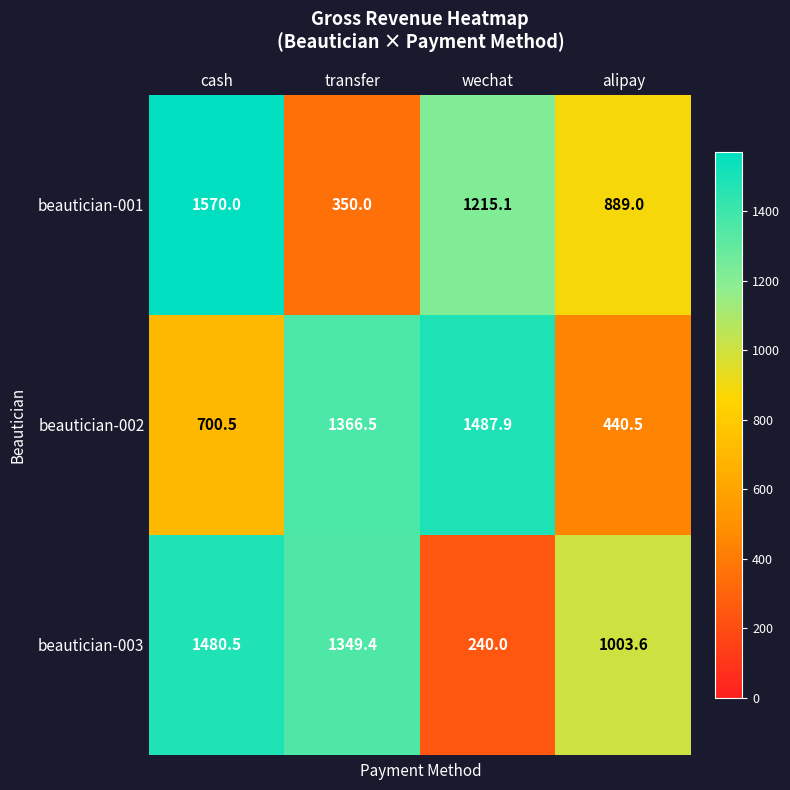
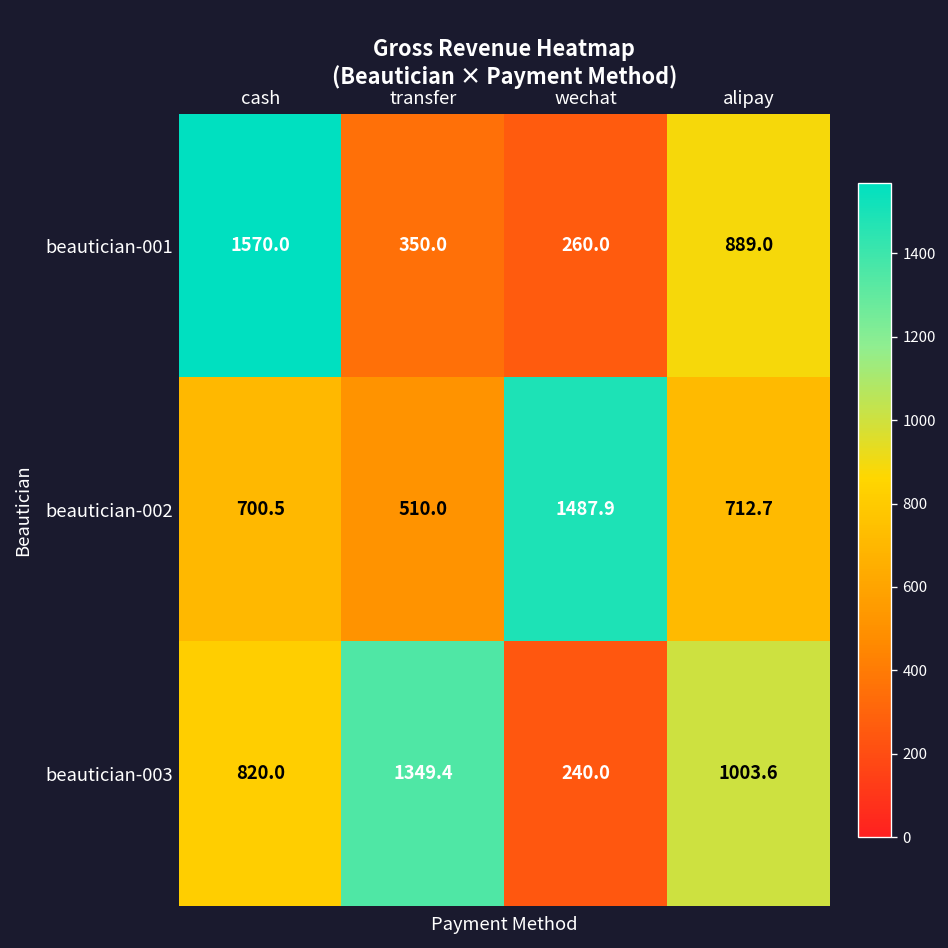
  {
    "beautician-001": {
      "cash": 1570.0,
      "transfer": 350.0,
-     "wechat": 1215.1,
+     "wechat": 260.0,
      "alipay": 889.0
    },
    "beautician-002": {
      "cash": 700.5,
-     "transfer": 1366.5,
+     "transfer": 510.0,
      "wechat": 1487.9,
-     "alipay": 440.5
+     "alipay": 712.7
    },
    "beautician-003": {
-     "cash": 1480.5,
+     "cash": 820.0,
      "transfer": 1349.4,
      "wechat": 240.0,
      "alipay": 1003.6
    }
  }
